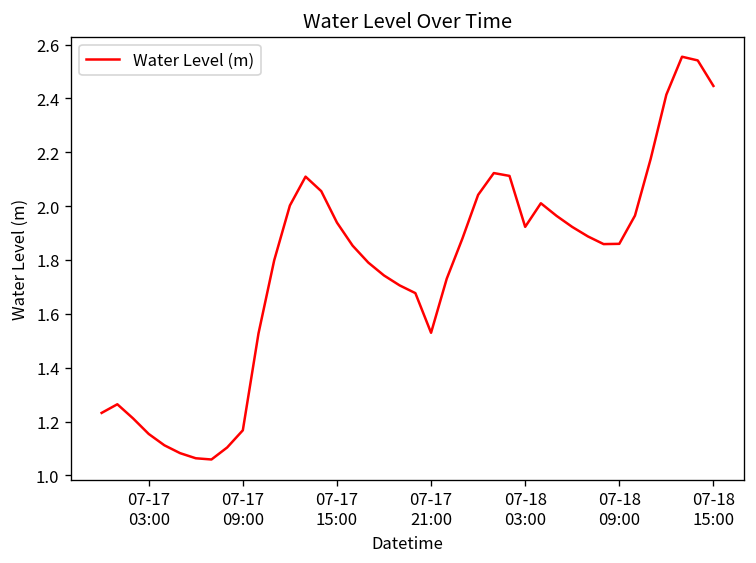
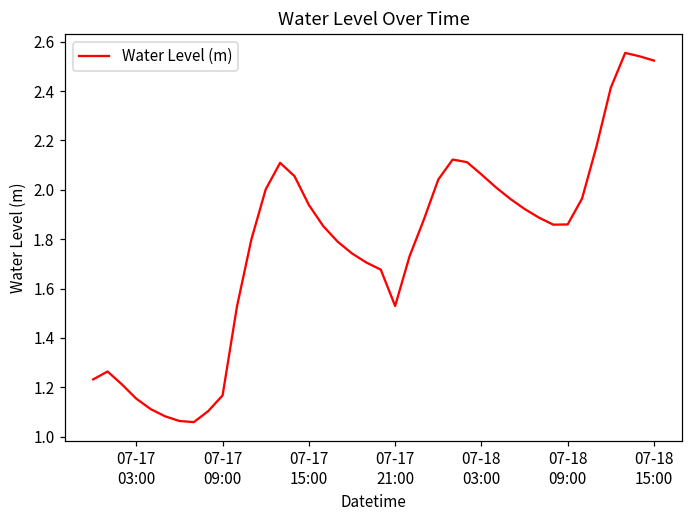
  {
    "07-17 03:00": 1.15,
    "07-17 09:00": 1.17,
    "07-17 15:00": 1.94,
    "07-17 21:00": 1.53,
-   "07-18 03:00": 1.92,
+   "07-18 03:00": 2.06,
    "07-18 09:00": 1.86,
-   "07-18 15:00": 2.45
+   "07-18 15:00": 2.52
  }
